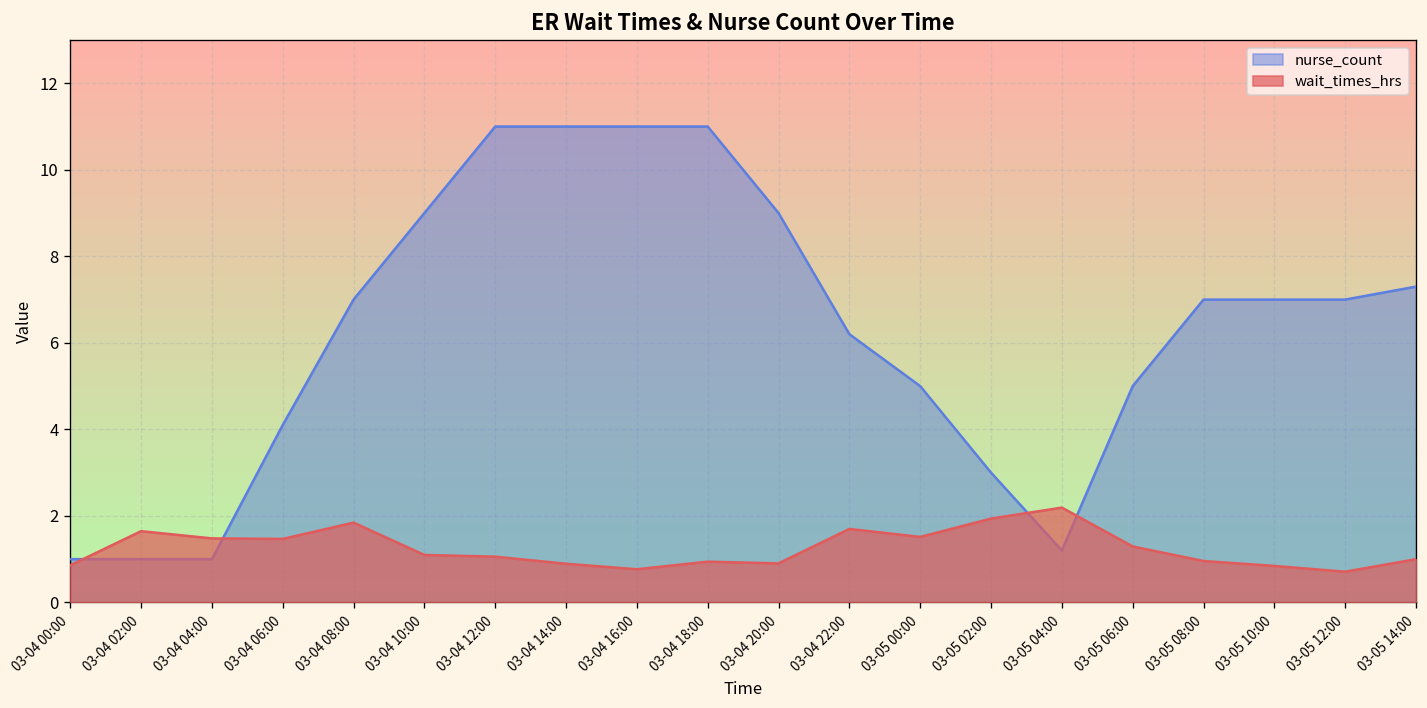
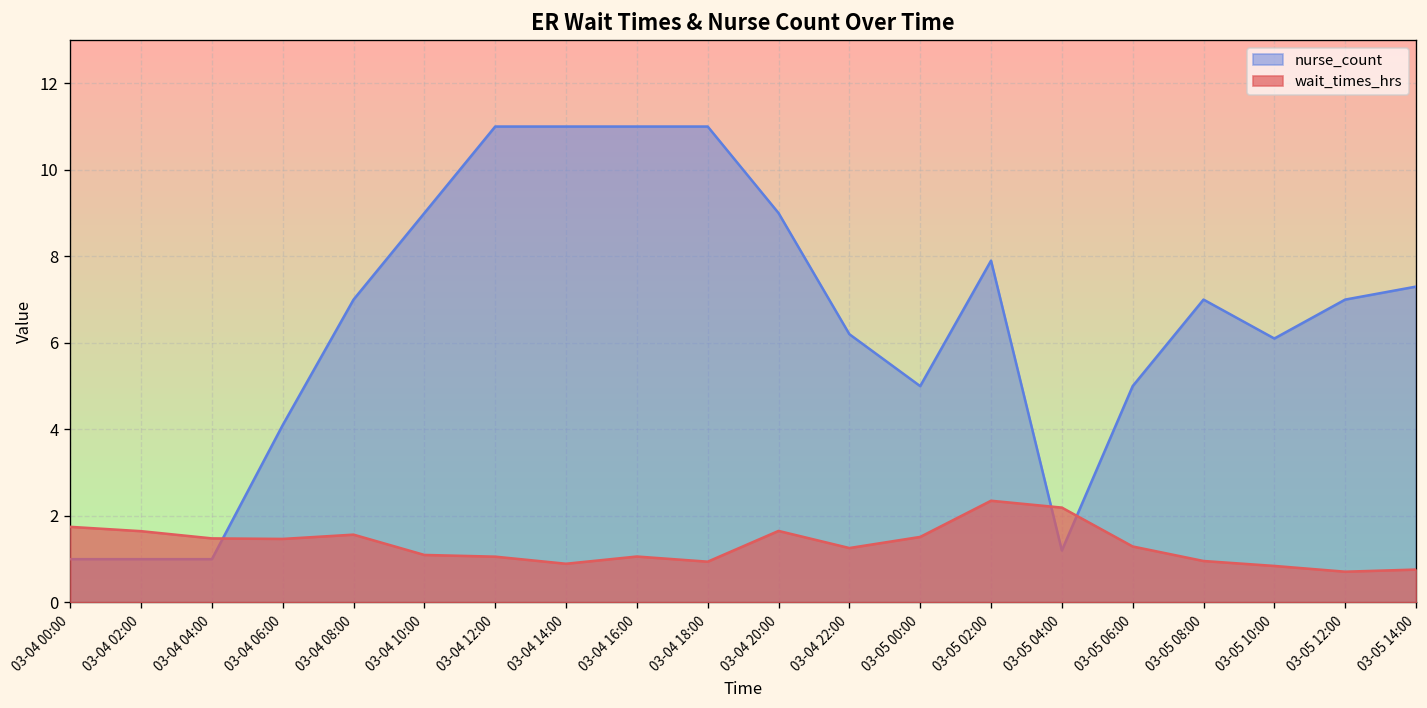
  {
    "nurse_count": {
      "03-04 00:00": 1.0,
      "03-04 02:00": 1.0,
      "03-04 04:00": 1.0,
      "03-04 06:00": 4.1,
      "03-04 08:00": 7.0,
      "03-04 10:00": 9.0,
      "03-04 12:00": 11.0,
      "03-04 14:00": 11.0,
      "03-04 16:00": 11.0,
      "03-04 18:00": 11.0,
      "03-04 20:00": 9.0,
      "03-04 22:00": 6.2,
      "03-05 00:00": 5.0,
-     "03-05 02:00": 3.0,
+     "03-05 02:00": 7.9,
      "03-05 04:00": 1.2,
      "03-05 06:00": 5.0,
      "03-05 08:00": 7.0,
-     "03-05 10:00": 7.0,
+     "03-05 10:00": 6.1,
      "03-05 12:00": 7.0,
      "03-05 14:00": 7.3
    },
    "wait_times_hrs": {
-     "03-04 00:00": 0.9,
+     "03-04 00:00": 1.7,
      "03-04 02:00": 1.6,
      "03-04 04:00": 1.5,
      "03-04 06:00": 1.5,
-     "03-04 08:00": 1.8,
+     "03-04 08:00": 1.6,
      "03-04 10:00": 1.1,
      "03-04 12:00": 1.1,
      "03-04 14:00": 0.9,
-     "03-04 16:00": 0.8,
+     "03-04 16:00": 1.1,
      "03-04 18:00": 0.9,
-     "03-04 20:00": 0.9,
-     "03-04 22:00": 1.7,
+     "03-04 20:00": 1.7,
+     "03-04 22:00": 1.3,
      "03-05 00:00": 1.5,
-     "03-05 02:00": 1.9,
+     "03-05 02:00": 2.4,
      "03-05 04:00": 2.2,
      "03-05 06:00": 1.3,
      "03-05 08:00": 1.0,
      "03-05 10:00": 0.8,
      "03-05 12:00": 0.7,
-     "03-05 14:00": 1.0
+     "03-05 14:00": 0.8
    }
  }
